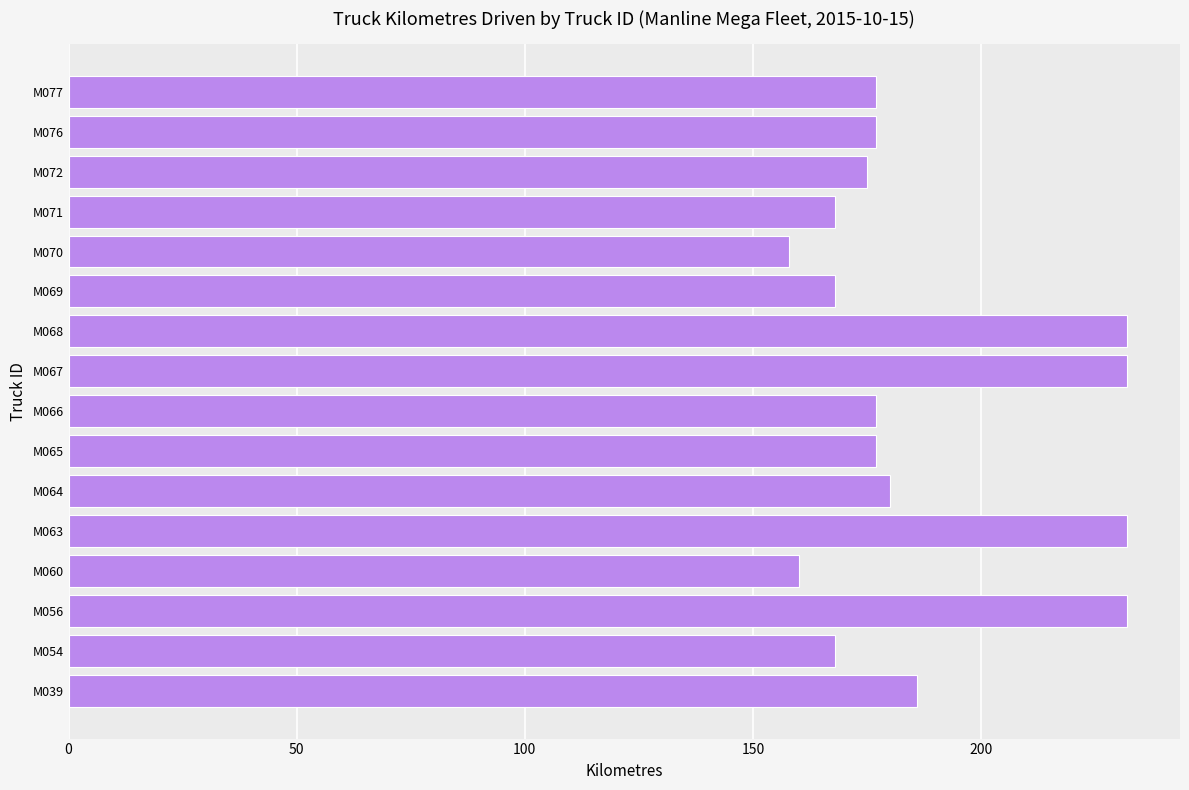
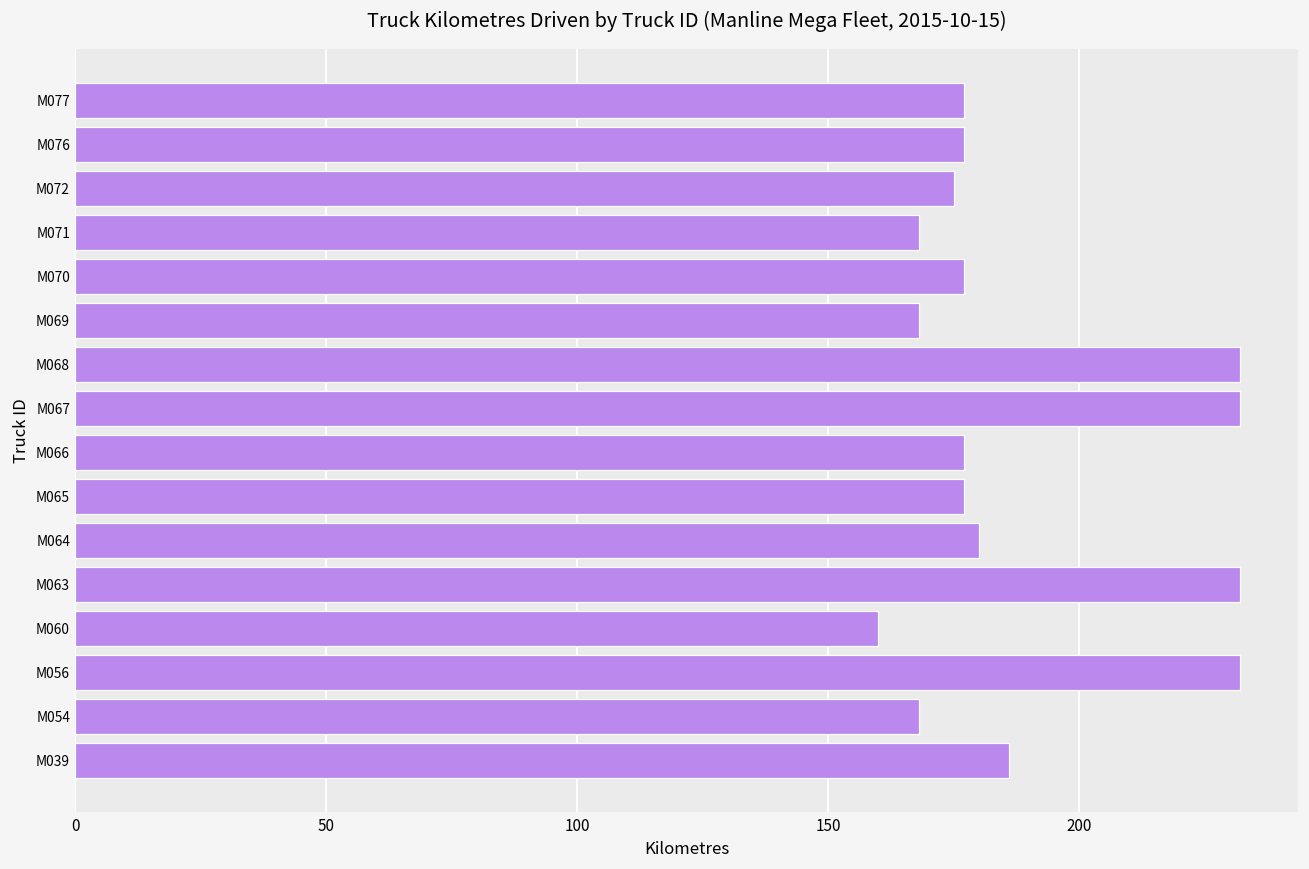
  {
    "M077": 177,
    "M076": 177,
    "M072": 175,
    "M071": 168,
-   "M070": 158,
+   "M070": 177,
    "M069": 168,
    "M068": 232,
    "M067": 232,
    "M066": 177,
    "M065": 177,
    "M064": 180,
    "M063": 232,
    "M060": 160,
    "M056": 232,
    "M054": 168,
    "M039": 186
  }
